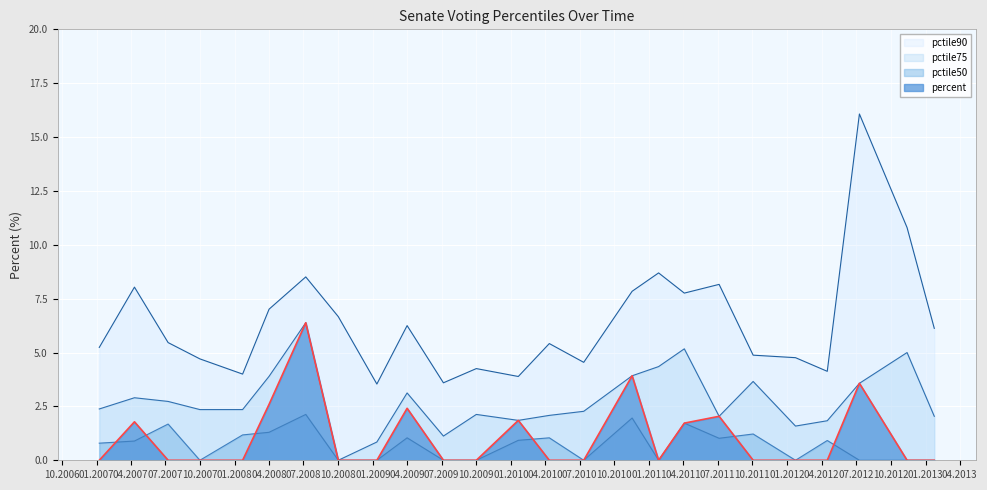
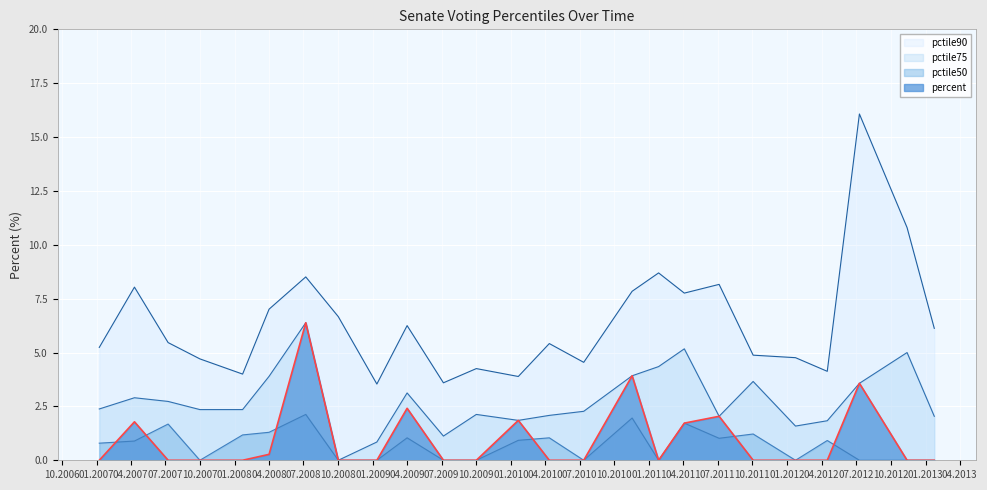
  {
    "percent": {
-     "04.2008": 2.6,
+     "04.2008": 0.3,
      "04.2009": 2.4
    }
  }
